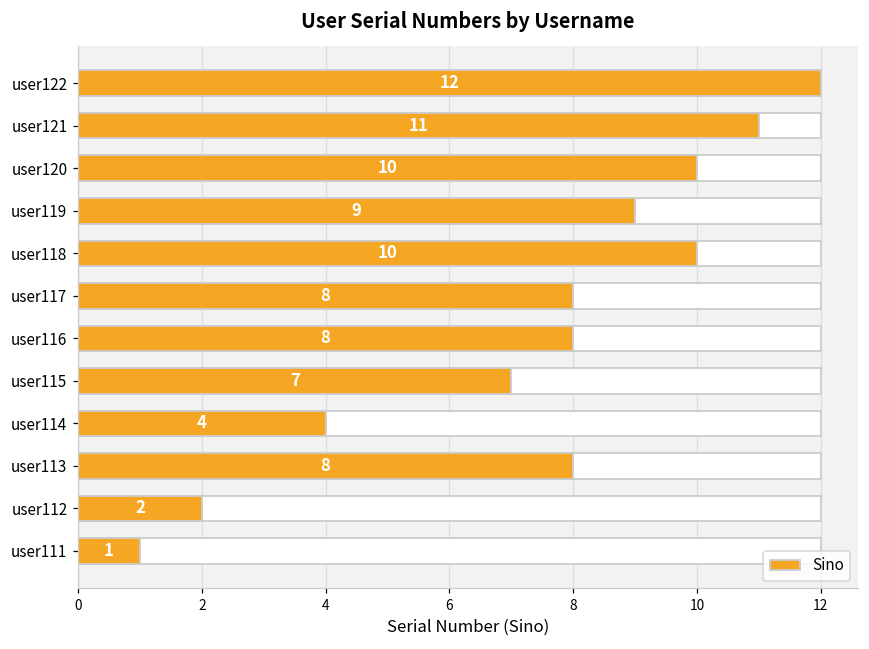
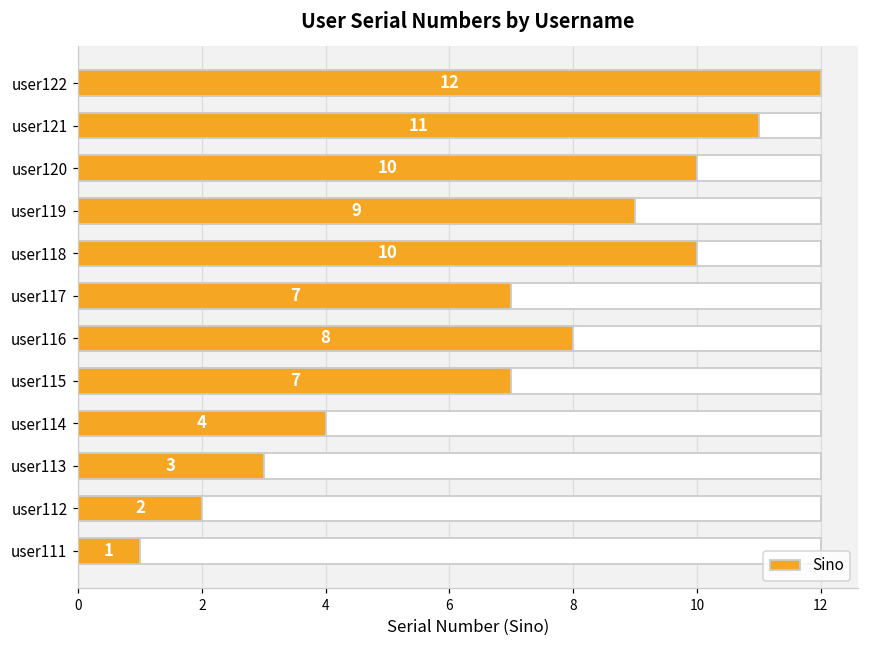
  {
    "Sino": {
      "user122": 12,
-     "user117": 8,
-     "user113": 8
+     "user117": 7,
+     "user113": 3
    }
  }
